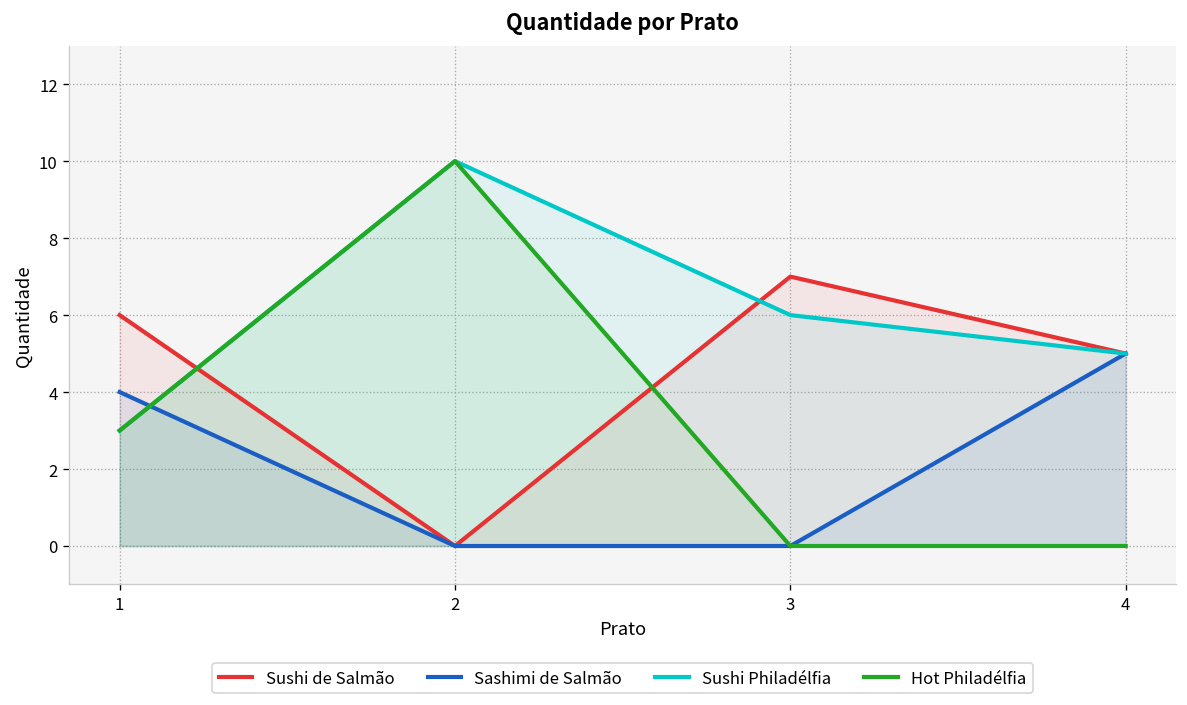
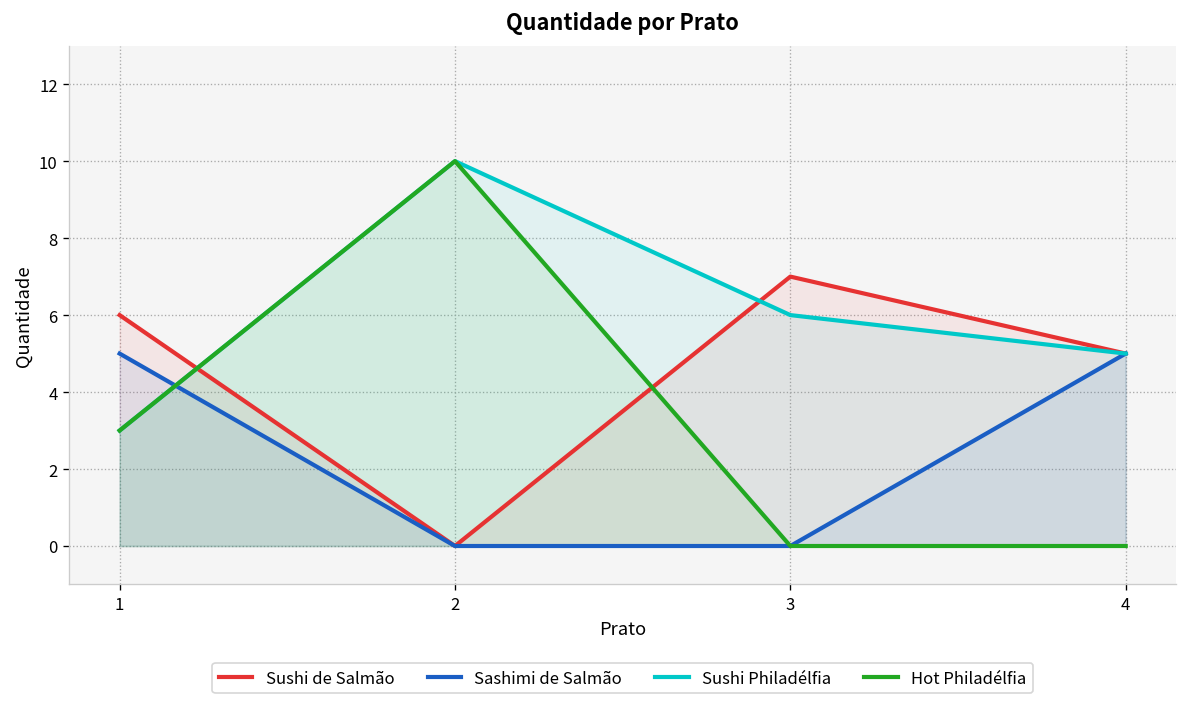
  {
    "Sushi de Salmão": {
      "1": 6,
      "3": 7
    },
    "Sashimi de Salmão": {
-     "1": 4
+     "1": 5
    },
    "Sushi Philadélfia": {
      "3": 6
    },
    "Hot Philadélfia": {
      "4": 0
    }
  }
